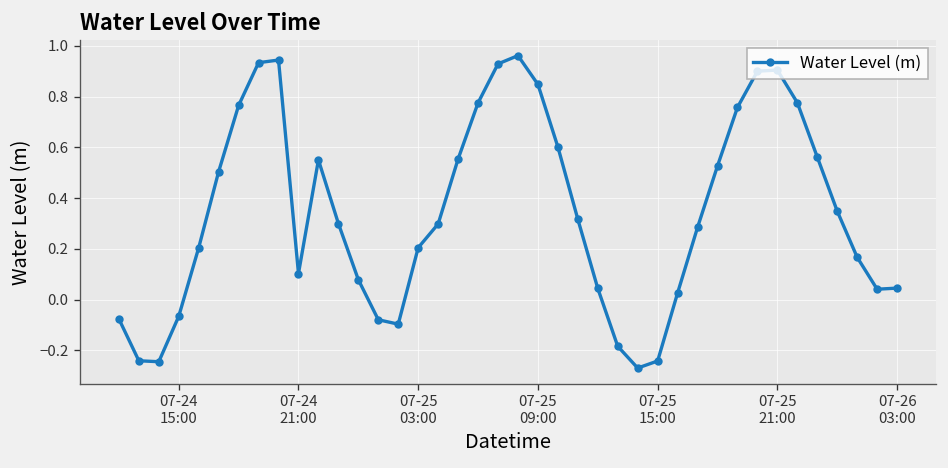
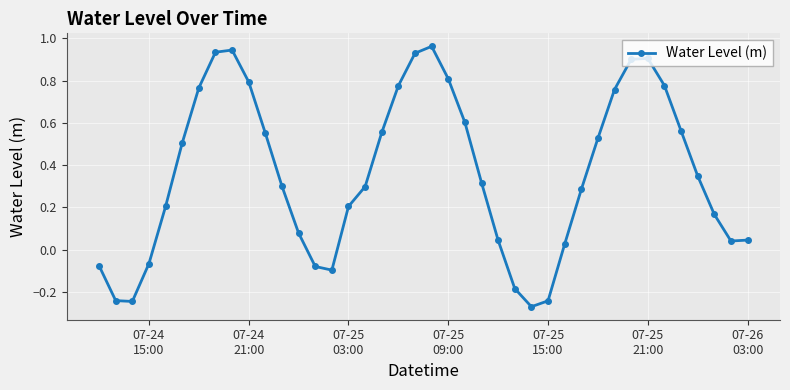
  {
    "07-24 15:00": -0.07,
-   "07-24 21:00": 0.10,
+   "07-24 21:00": 0.79,
    "07-25 03:00": 0.20,
-   "07-25 09:00": 0.85,
+   "07-25 09:00": 0.81,
    "07-25 15:00": -0.24,
    "07-26 03:00": 0.05
  }
